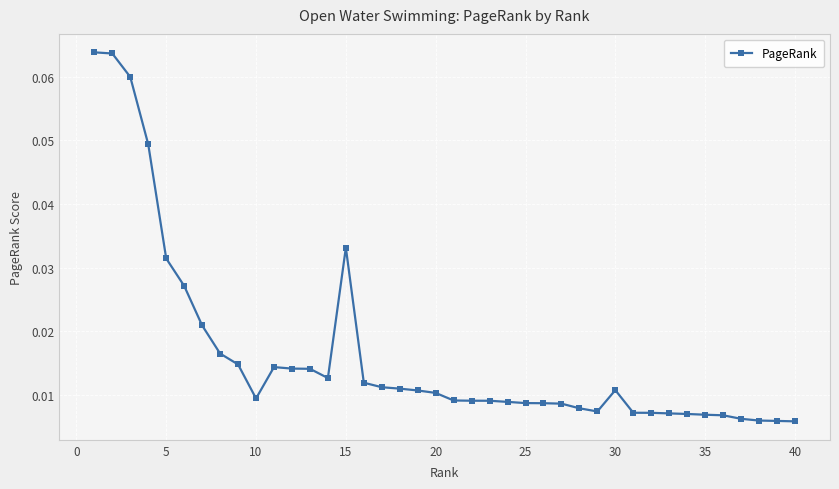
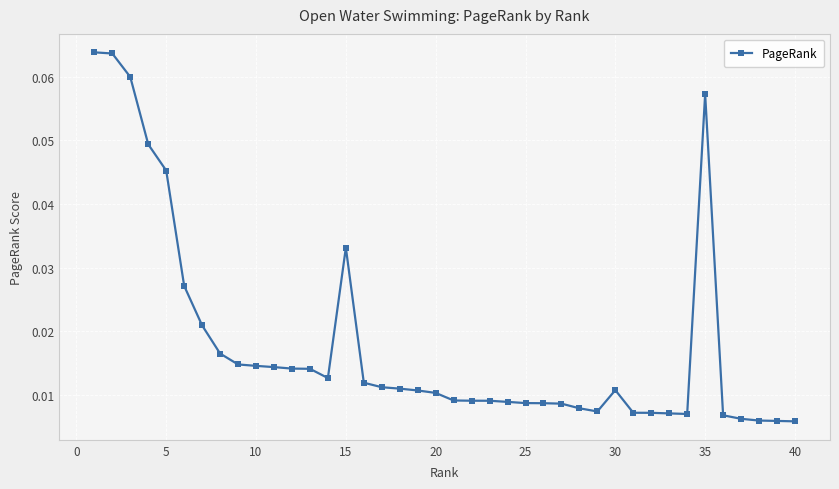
  {
-   "5": 0.031,
-   "10": 0.009,
+   "5": 0.045,
+   "10": 0.015,
    "15": 0.033,
    "20": 0.010,
    "25": 0.009,
    "30": 0.011,
-   "35": 0.007,
+   "35": 0.057,
    "40": 0.006
  }
